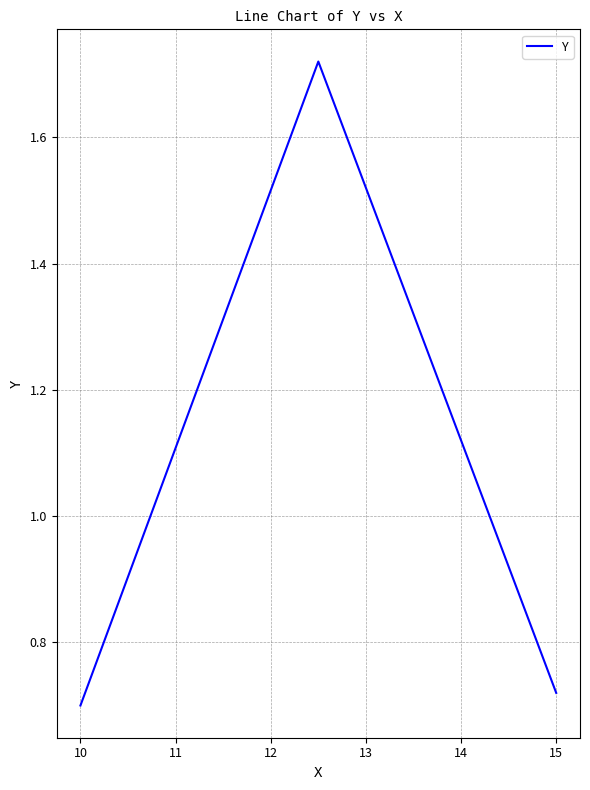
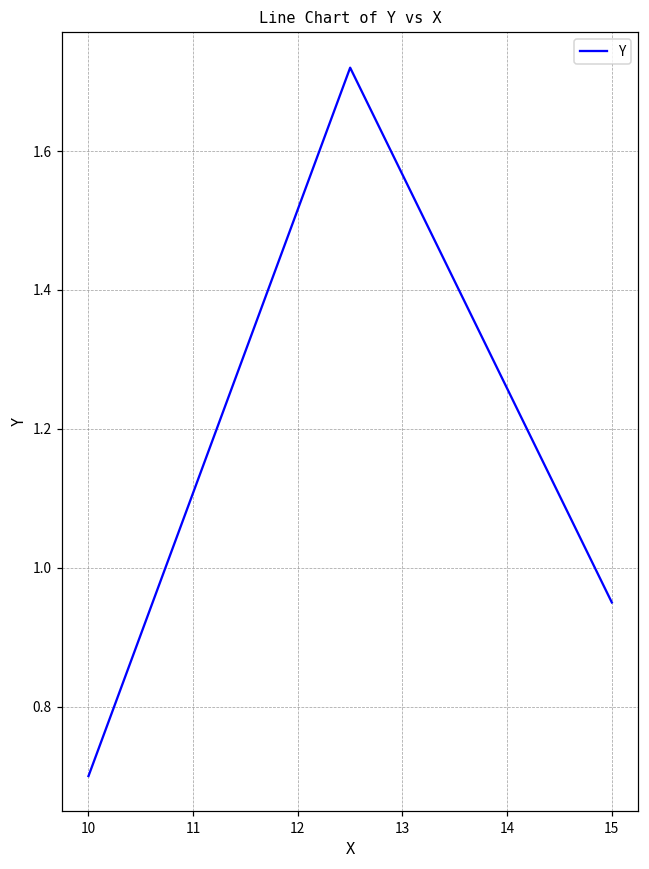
  {
    "10": 0.70,
-   "15": 0.72
+   "15": 0.95
  }
